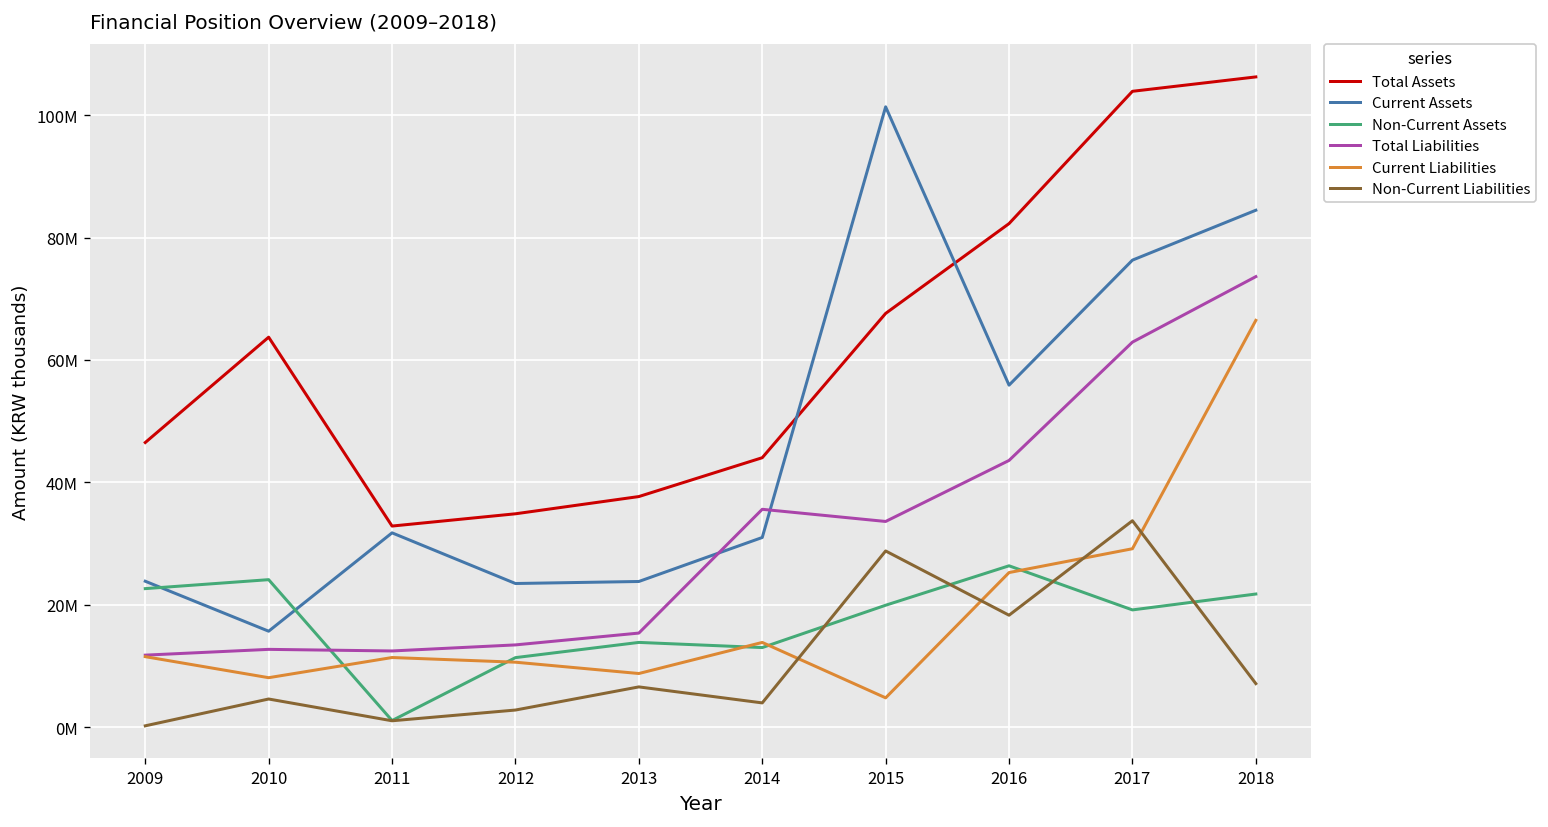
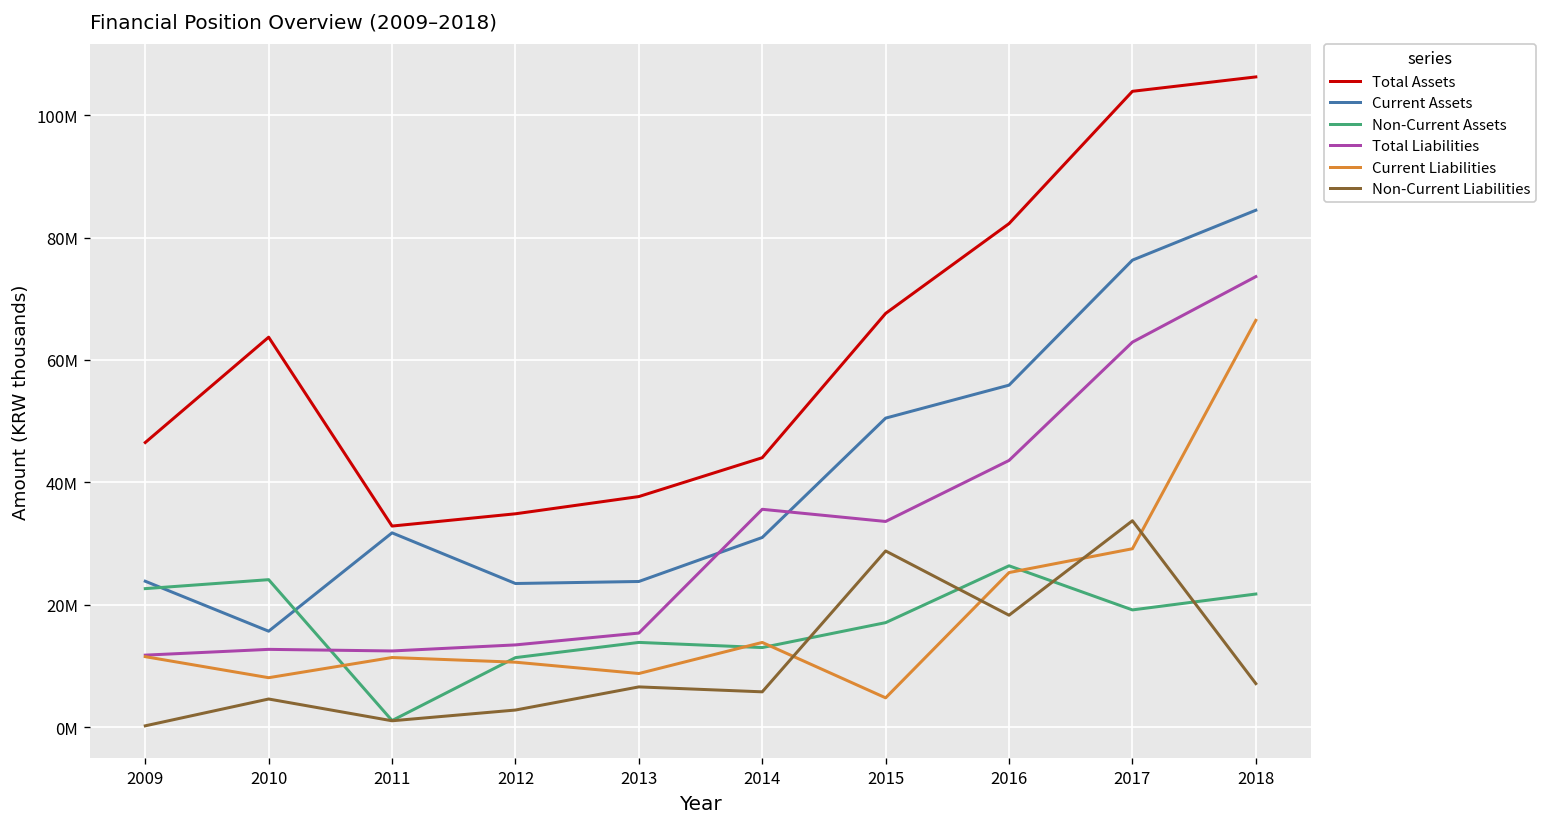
  {
    "Total Assets": {
      "2009": 47000000,
      "2010": 64000000,
      "2011": 33000000,
      "2012": 35000000,
      "2013": 38000000,
      "2014": 44000000,
      "2015": 68000000,
      "2016": 82000000,
      "2017": 104000000,
      "2018": 106000000
    },
    "Current Assets": {
      "2009": 24000000,
      "2010": 16000000,
      "2011": 32000000,
      "2012": 23000000,
      "2013": 24000000,
      "2014": 31000000,
-     "2015": 101000000,
+     "2015": 51000000,
      "2016": 56000000,
      "2017": 76000000,
      "2018": 84000000
    },
    "Non-Current Assets": {
      "2009": 23000000,
      "2010": 24000000,
      "2012": 11000000,
      "2013": 14000000,
      "2014": 13000000,
-     "2015": 20000000,
+     "2015": 17000000,
      "2016": 26000000,
      "2017": 19000000,
      "2018": 22000000
    },
    "Total Liabilities": {
      "2010": 13000000,
      "2011": 12000000,
      "2012": 13000000,
      "2013": 15000000,
      "2014": 36000000,
      "2015": 34000000,
      "2016": 44000000,
      "2017": 63000000,
      "2018": 74000000
    },
    "Current Liabilities": {
      "2010": 8000000,
      "2011": 11000000,
      "2012": 11000000,
      "2013": 9000000,
      "2014": 14000000,
      "2015": 5000000,
      "2016": 25000000,
      "2017": 29000000,
      "2018": 66000000
    },
    "Non-Current Liabilities": {
      "2009": 0,
      "2010": 5000000,
      "2012": 3000000,
      "2013": 7000000,
-     "2014": 4000000,
+     "2014": 6000000,
      "2015": 29000000,
      "2016": 18000000,
      "2017": 34000000,
      "2018": 7000000
    }
  }
